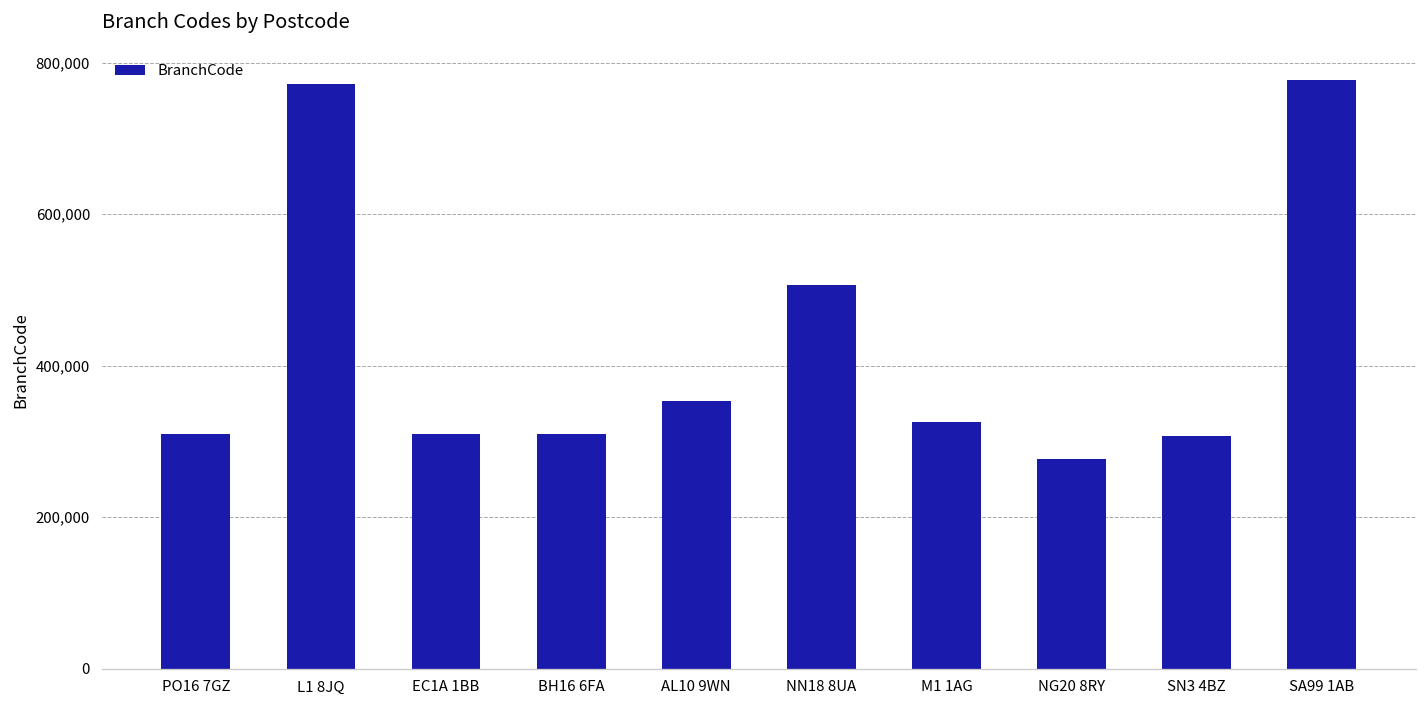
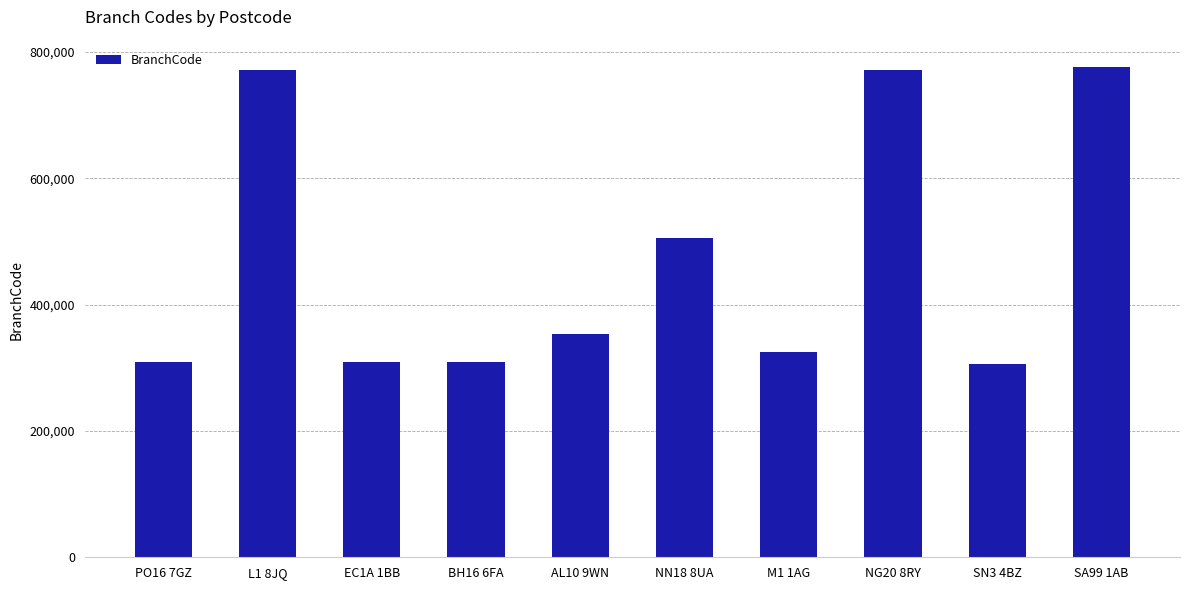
  {
    "PO16 7GZ": "310,000",
    "L1 8JQ": "770,000",
    "EC1A 1BB": "310,000",
    "BH16 6FA": "310,000",
    "AL10 9WN": "350,000",
    "NN18 8UA": "510,000",
    "M1 1AG": "330,000",
-   "NG20 8RY": "280,000",
+   "NG20 8RY": "770,000",
    "SN3 4BZ": "310,000",
    "SA99 1AB": "780,000"
  }
